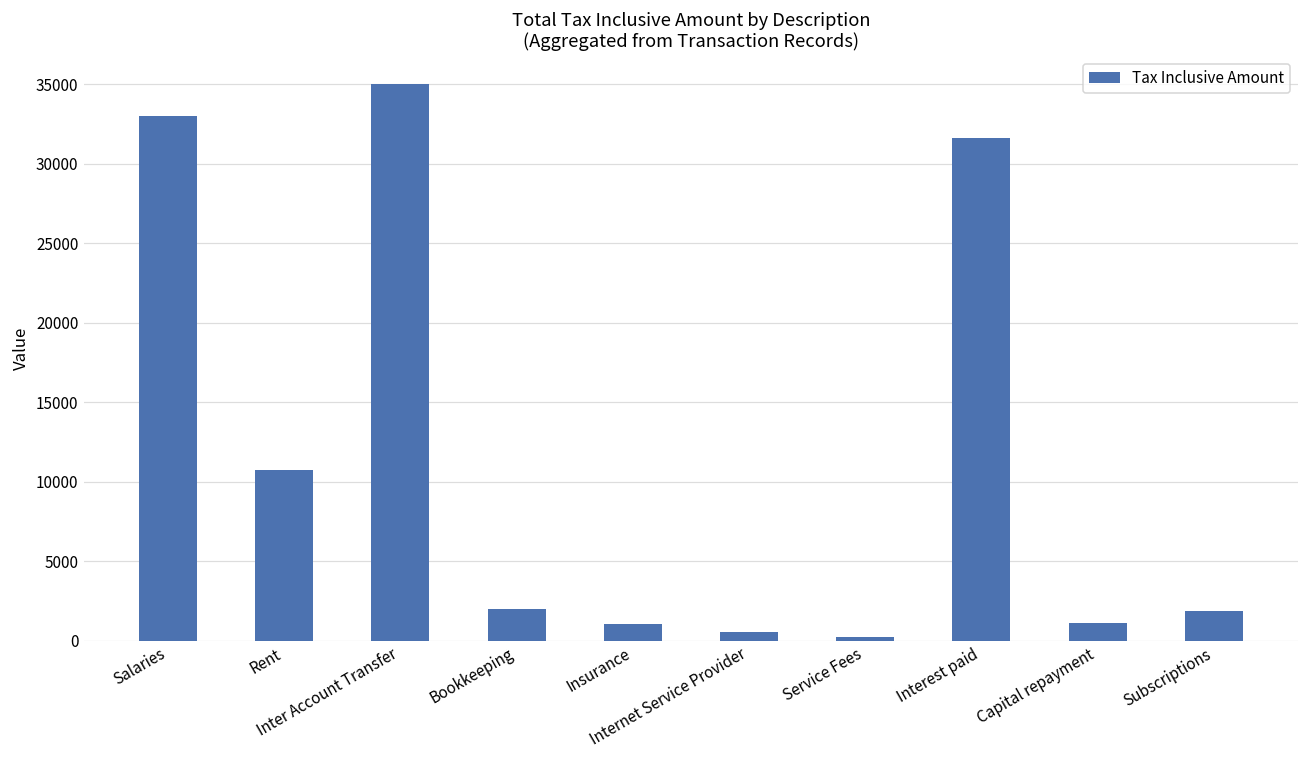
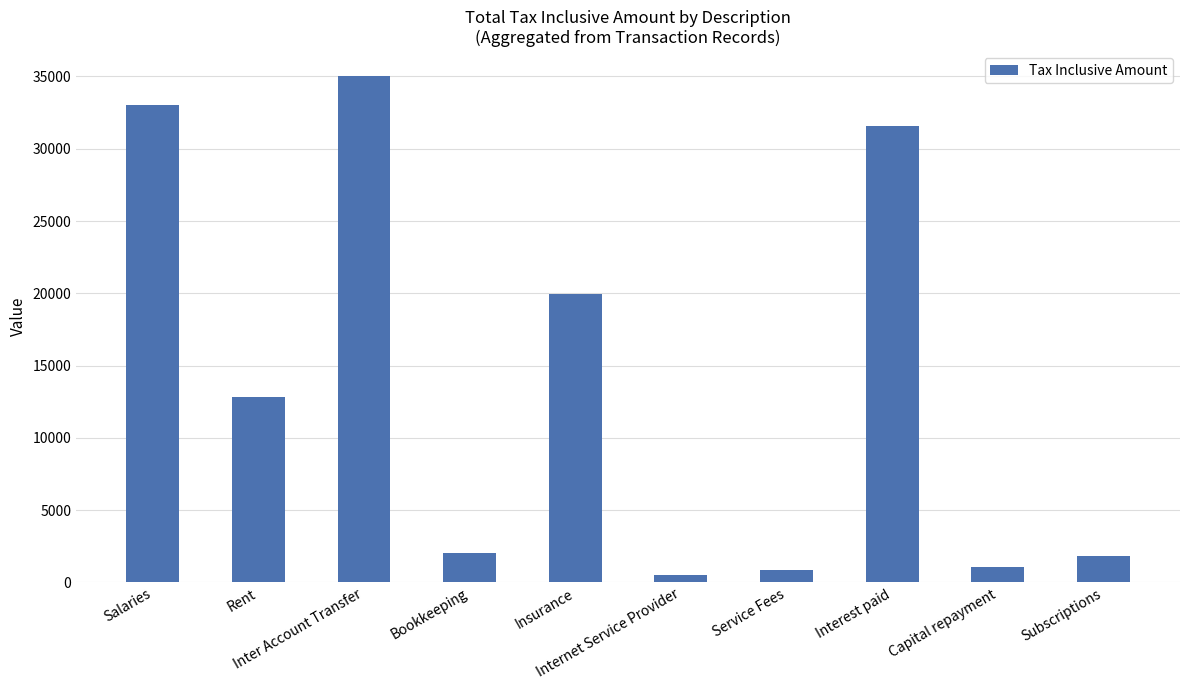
  {
    "Salaries": 33000,
-   "Rent": 10700,
+   "Rent": 12800,
    "Inter Account Transfer": 35000,
    "Bookkeeping": 2000,
-   "Insurance": 1000,
+   "Insurance": 19900,
    "Internet Service Provider": 500,
-   "Service Fees": 200,
+   "Service Fees": 900,
    "Interest paid": 31600,
    "Capital repayment": 1100,
    "Subscriptions": 1800
  }
